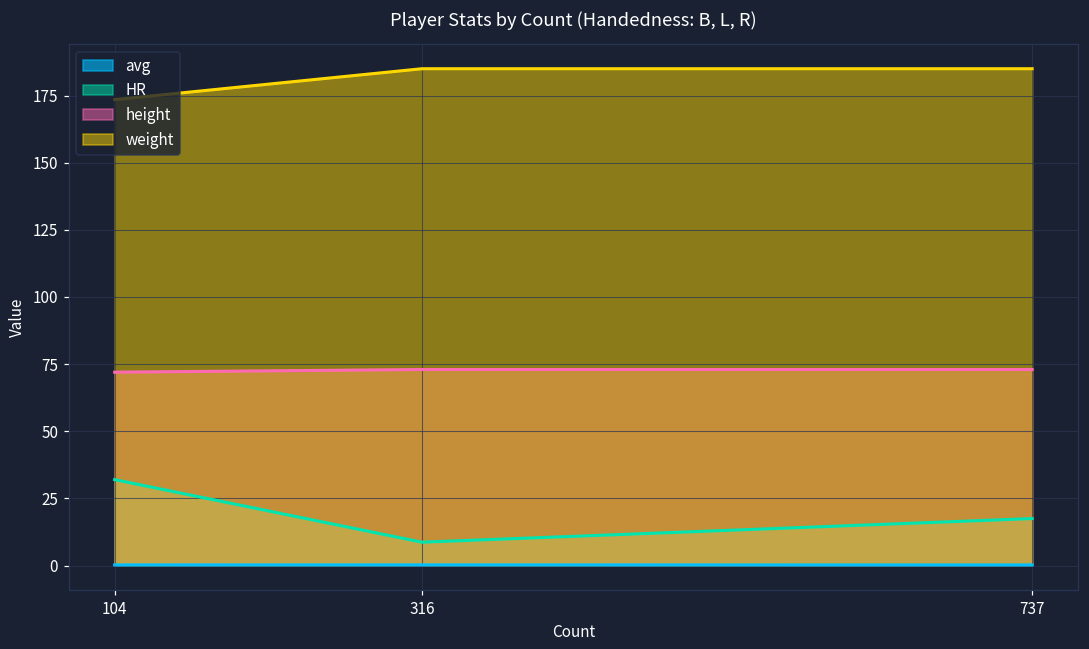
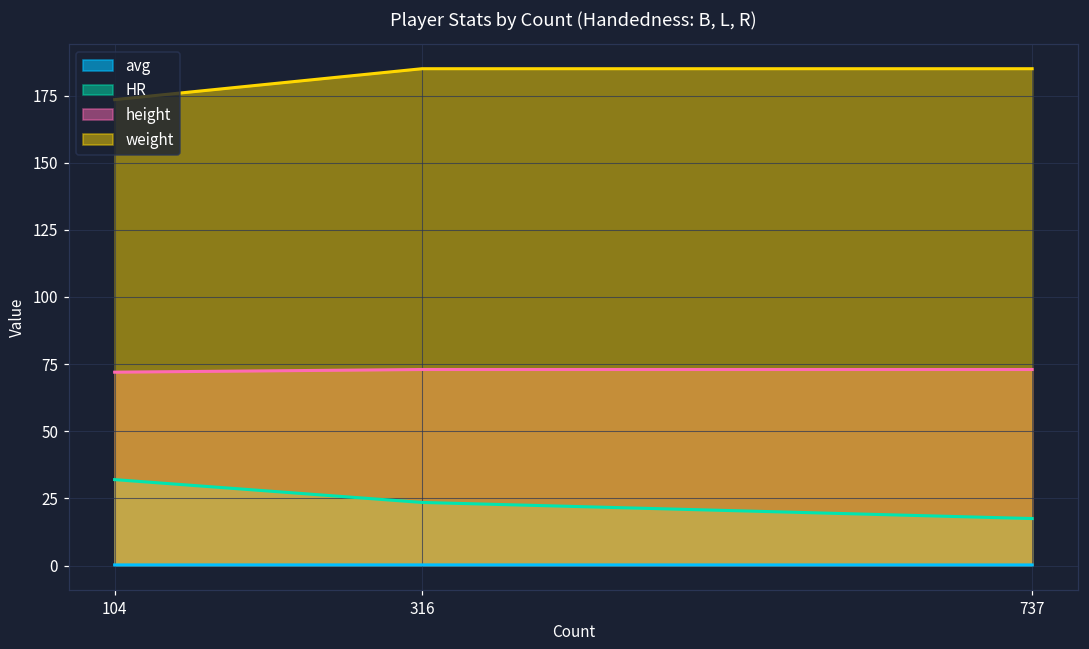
  {
    "avg": {
      "104": 0,
      "316": 0,
      "737": 0
    },
    "HR": {
      "104": 32,
-     "316": 9,
+     "316": 24,
      "737": 18
    },
    "height": {
      "104": 72,
      "316": 73,
      "737": 73
    },
    "weight": {
      "316": 185,
      "737": 185
    }
  }
